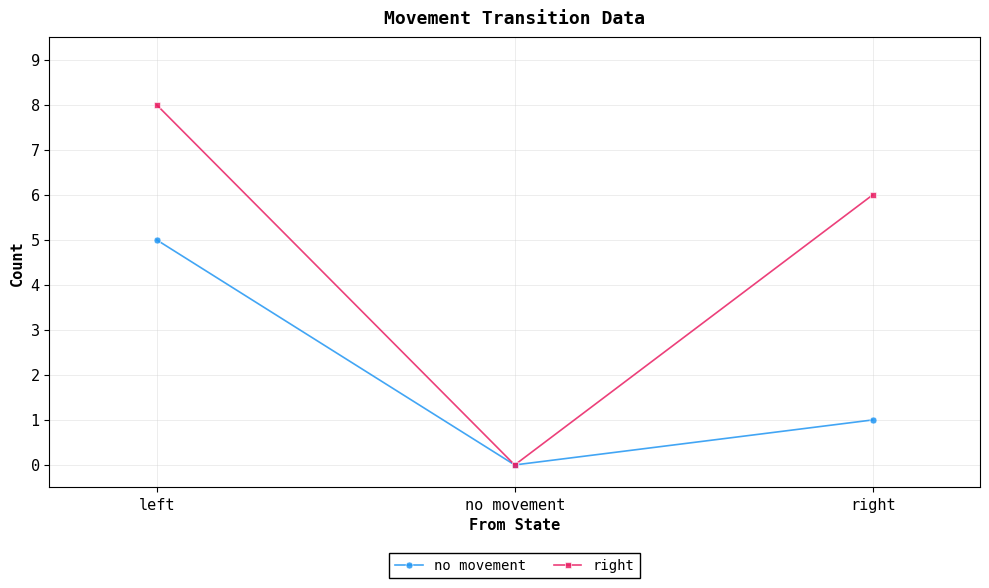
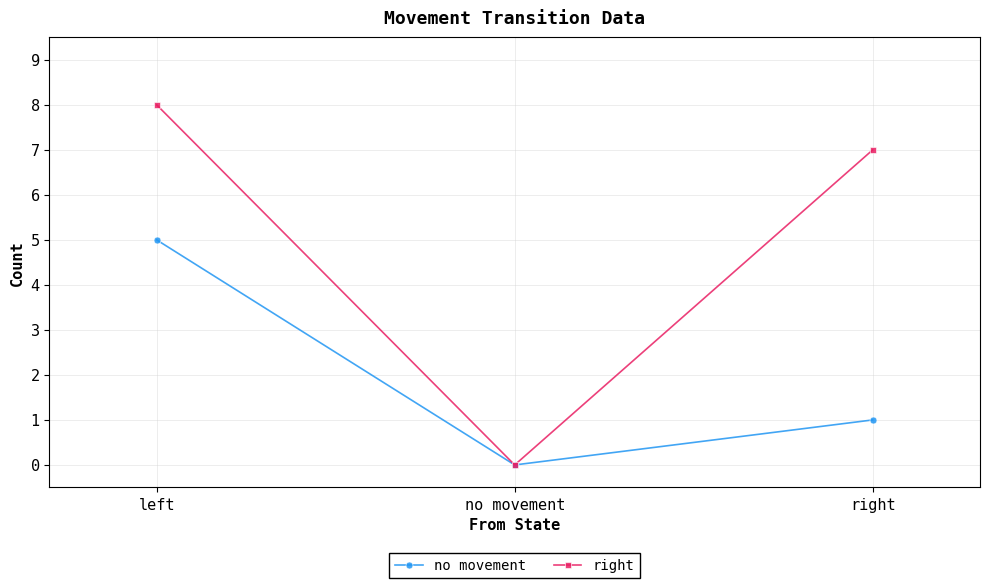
  {
    "no movement": {
      "left": 5,
      "right": 1
    },
    "right": {
      "left": 8,
-     "right": 6
+     "right": 7
    }
  }
